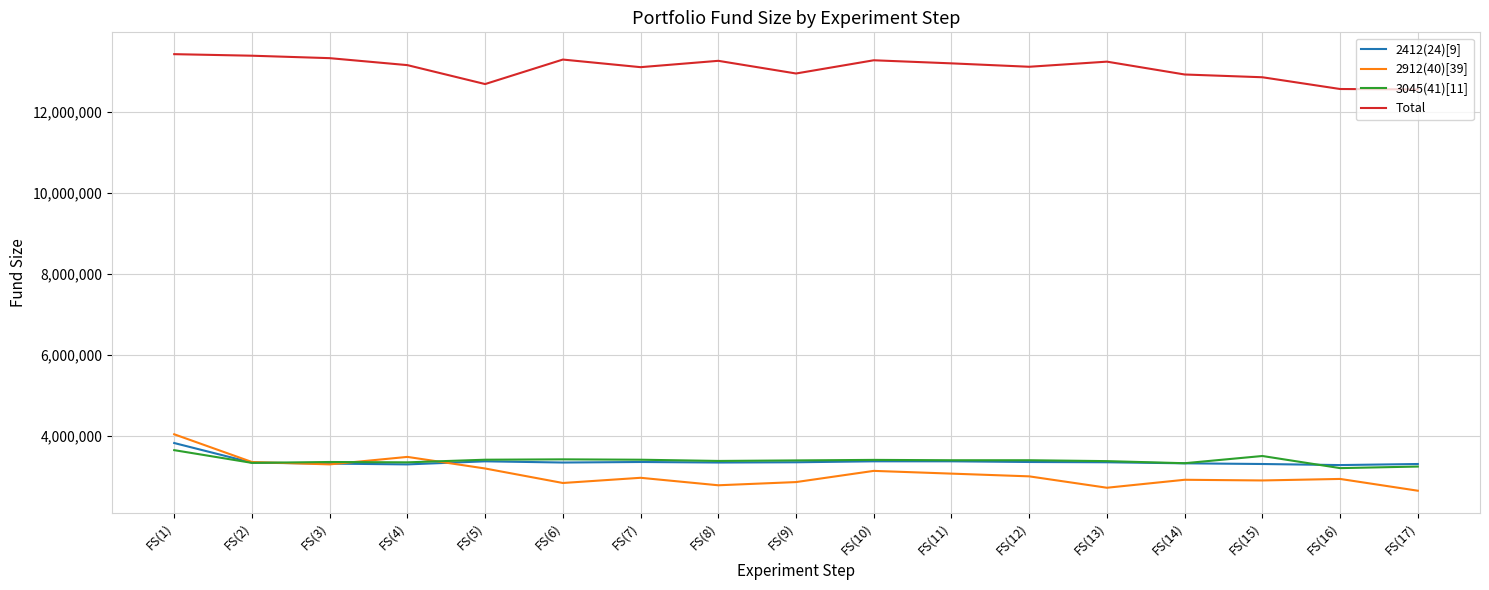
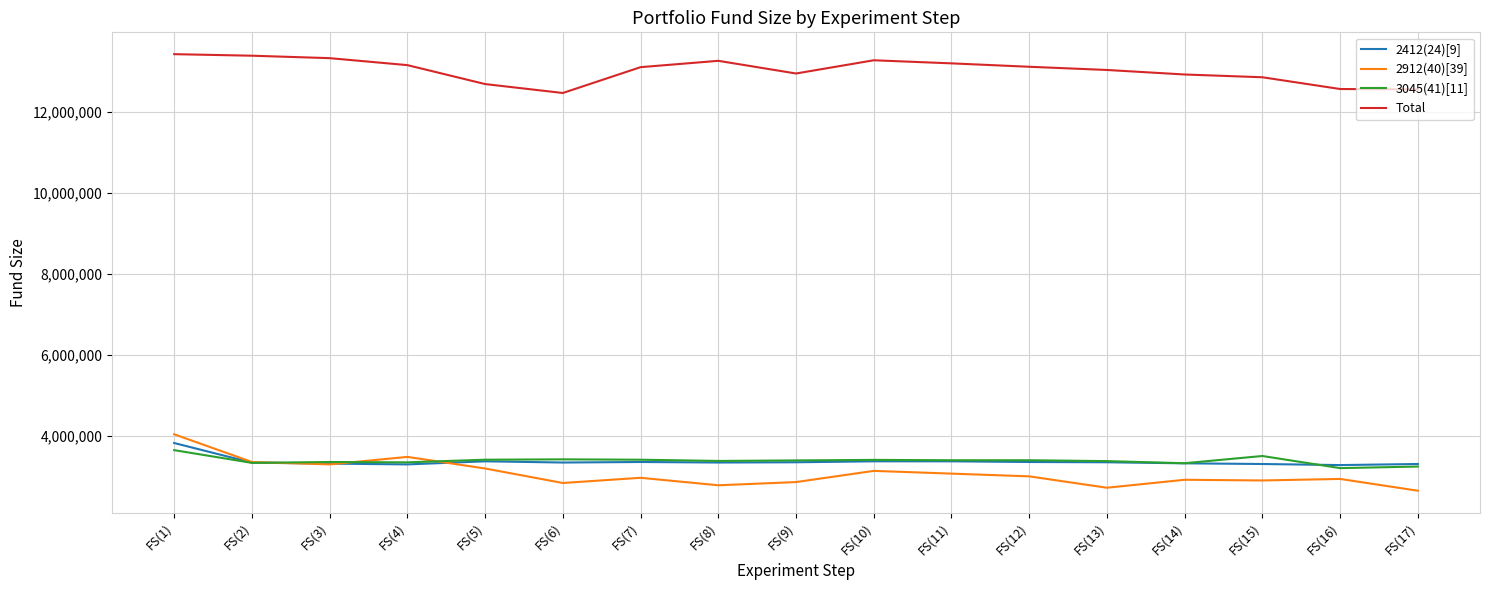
  {
    "2412(24)[9]": {
      "FS(1)": "3,800,000",
      "FS(6)": "3,300,000",
      "FS(15)": "3,300,000",
      "FS(16)": "3,300,000"
    },
    "2912(40)[39]": {
      "FS(1)": "4,000,000",
      "FS(4)": "3,500,000",
      "FS(5)": "3,200,000",
      "FS(6)": "2,800,000",
      "FS(7)": "3,000,000",
      "FS(8)": "2,800,000",
      "FS(9)": "2,900,000",
      "FS(10)": "3,100,000",
      "FS(11)": "3,100,000",
      "FS(12)": "3,000,000",
      "FS(13)": "2,700,000",
      "FS(14)": "2,900,000",
      "FS(15)": "2,900,000",
      "FS(16)": "2,900,000",
      "FS(17)": "2,600,000"
    },
    "3045(41)[11]": {
      "FS(1)": "3,600,000",
      "FS(6)": "3,400,000",
      "FS(15)": "3,500,000",
      "FS(16)": "3,200,000"
    },
    "Total": {
      "FS(1)": "13,400,000",
      "FS(2)": "13,400,000",
      "FS(3)": "13,300,000",
      "FS(4)": "13,200,000",
      "FS(5)": "12,700,000",
-     "FS(6)": "13,300,000",
+     "FS(6)": "12,500,000",
      "FS(7)": "13,100,000",
      "FS(8)": "13,300,000",
      "FS(9)": "12,900,000",
      "FS(10)": "13,300,000",
      "FS(11)": "13,200,000",
      "FS(12)": "13,100,000",
-     "FS(13)": "13,200,000",
+     "FS(13)": "13,000,000",
      "FS(14)": "12,900,000",
      "FS(15)": "12,900,000",
      "FS(16)": "12,600,000"
    }
  }
